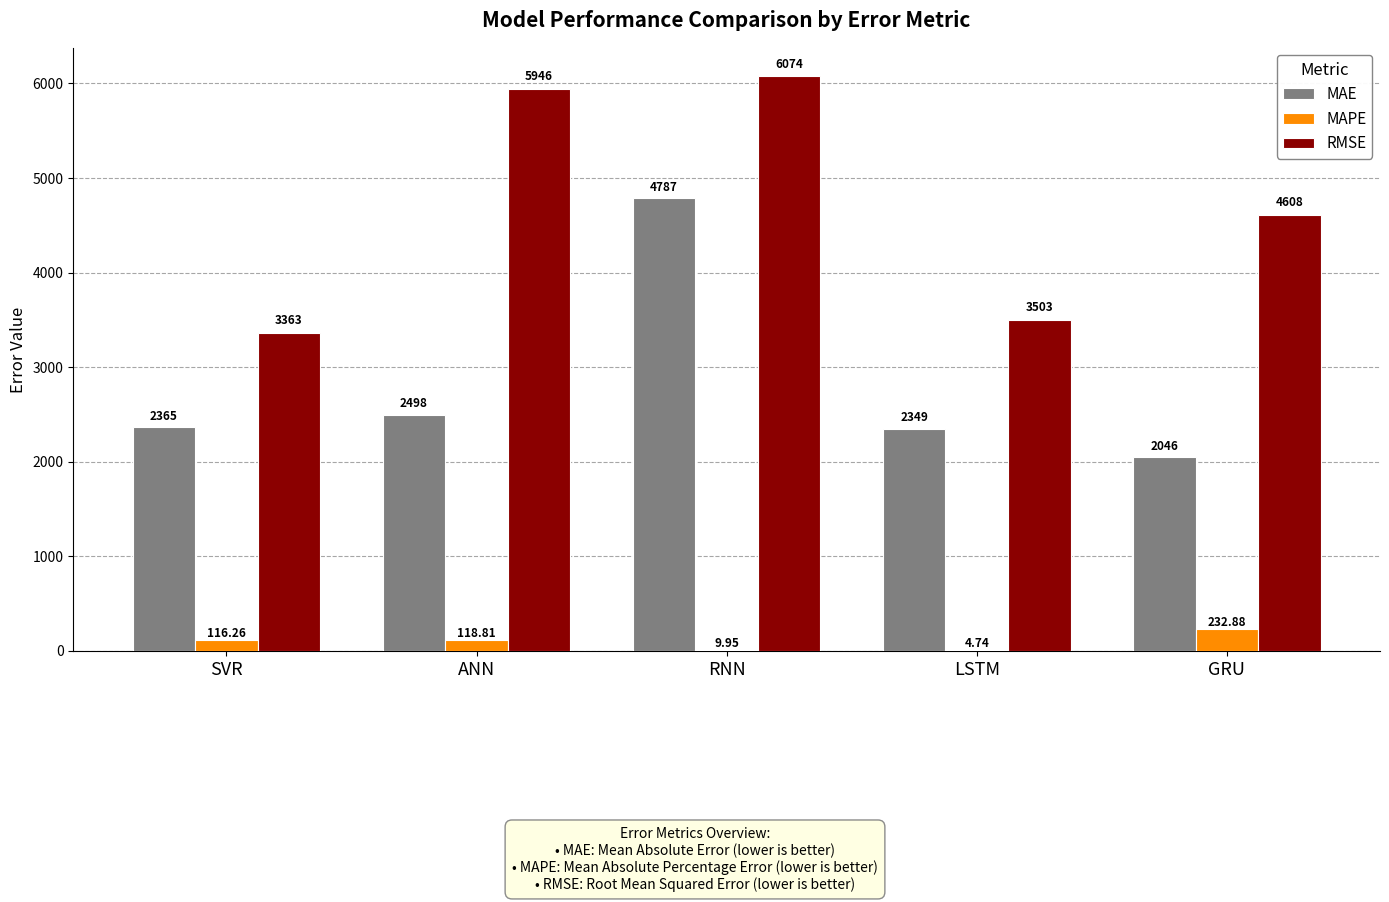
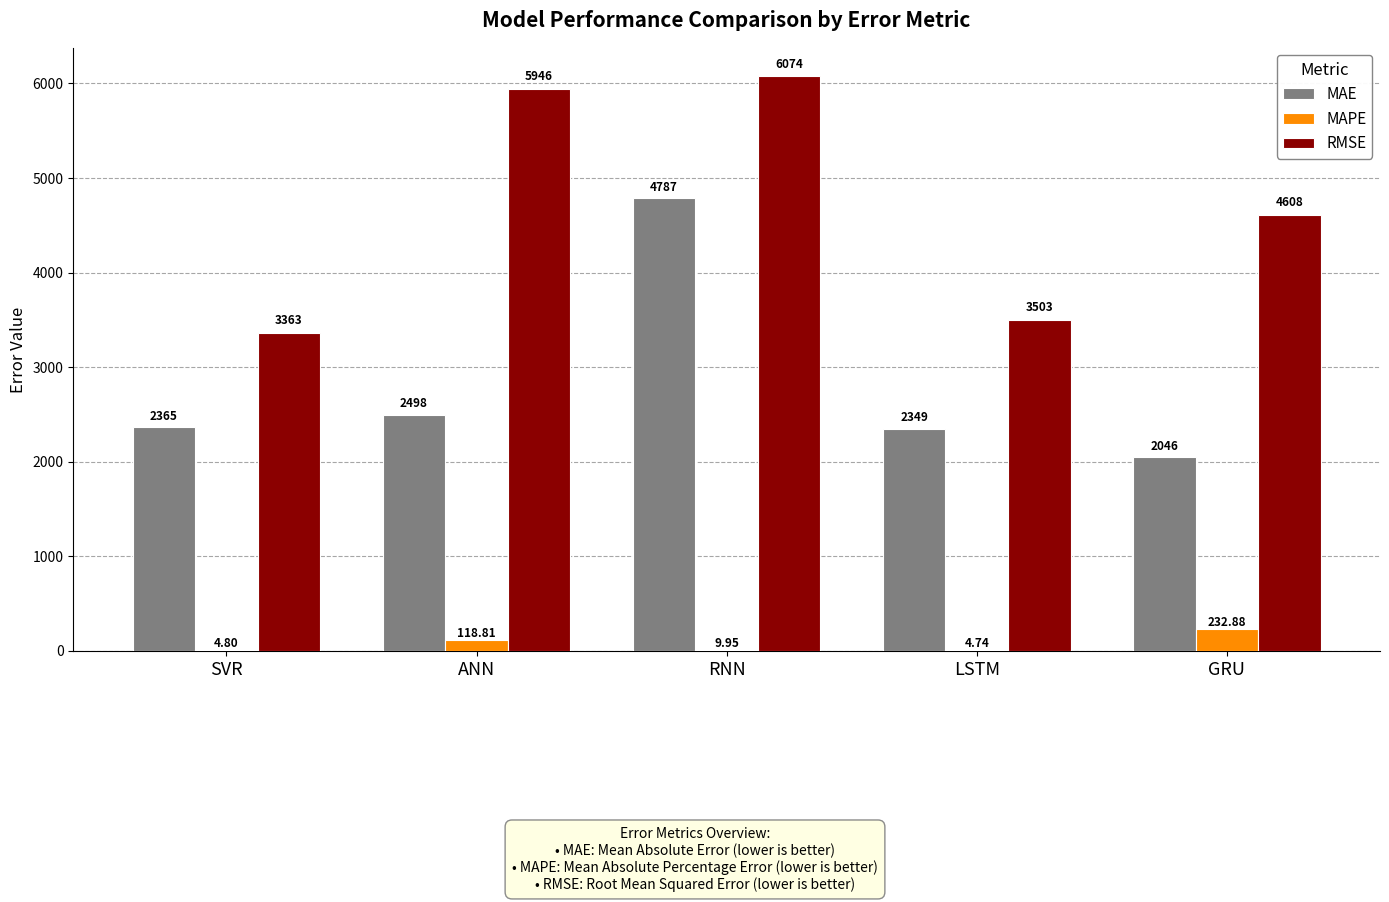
  {
    "MAE": {
      "SVR": 2365,
      "ANN": 2498,
      "RNN": 4787,
      "LSTM": 2349,
      "GRU": 2046
    },
    "MAPE": {
-     "SVR": 116.26,
+     "SVR": 4.80,
      "ANN": 118.81,
      "RNN": 9.95,
      "LSTM": 4.74,
      "GRU": 232.88
    },
    "RMSE": {
      "SVR": 3363,
      "ANN": 5946,
      "RNN": 6074,
      "LSTM": 3503,
      "GRU": 4608
    }
  }
